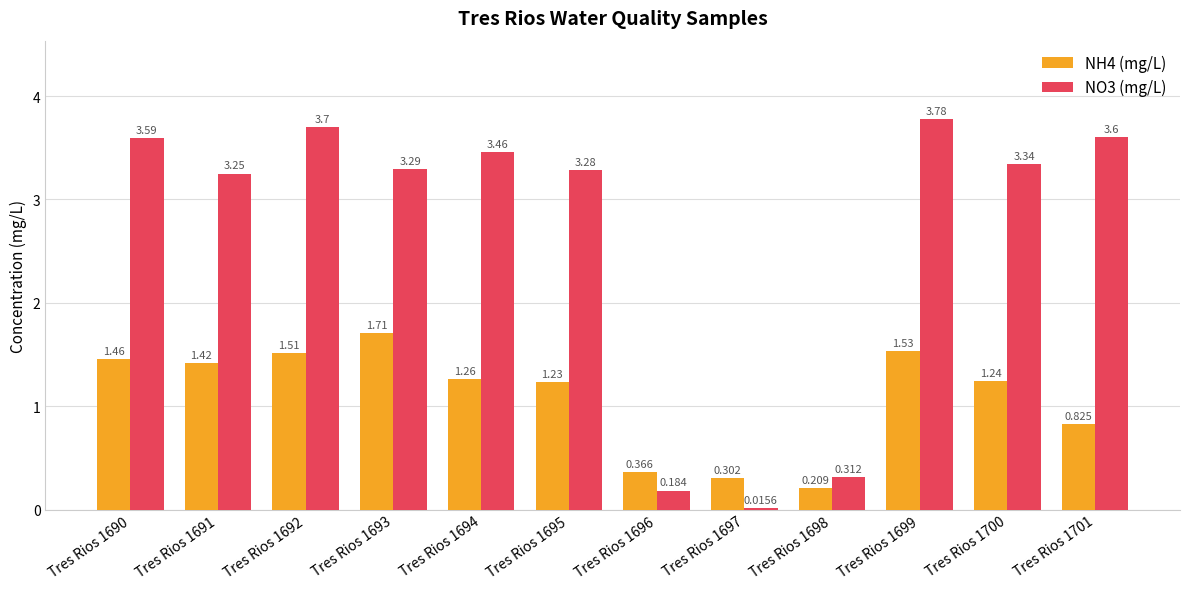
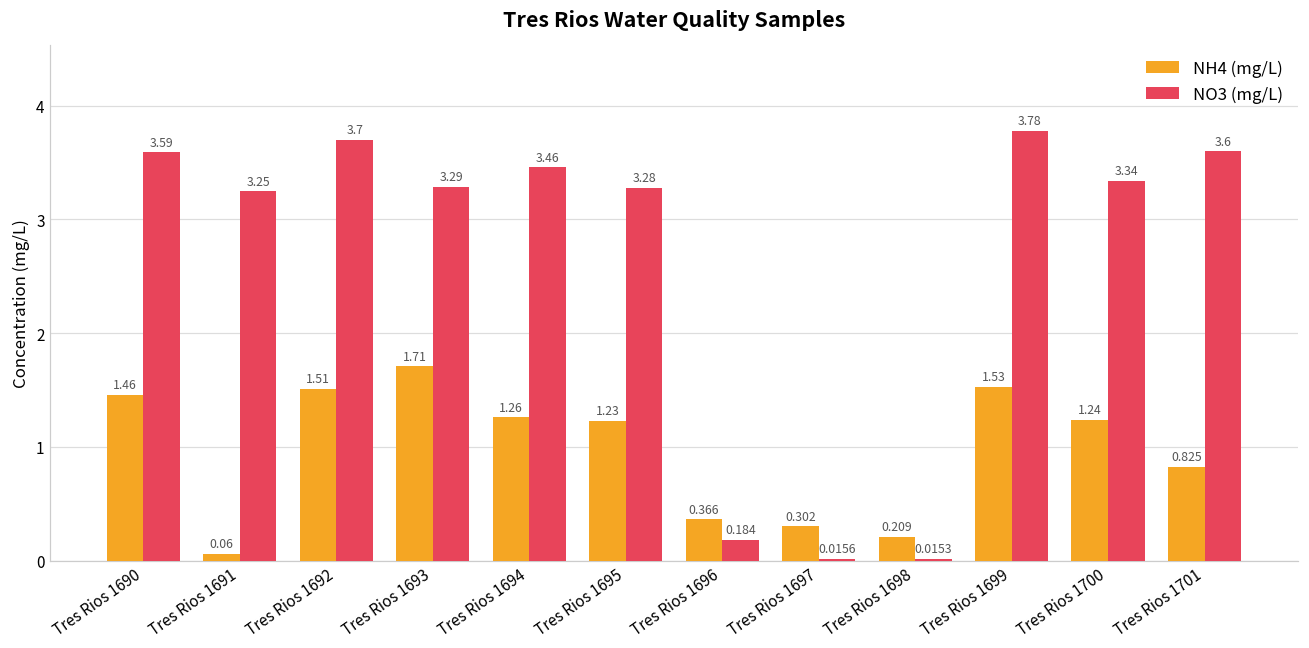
  {
    "NH4 (mg/L)": {
      "Tres Rios 1690": 1.46,
-     "Tres Rios 1691": 1.42,
+     "Tres Rios 1691": 0.06,
      "Tres Rios 1692": 1.51,
      "Tres Rios 1693": 1.71,
      "Tres Rios 1694": 1.26,
      "Tres Rios 1695": 1.23,
      "Tres Rios 1696": 0.366,
      "Tres Rios 1697": 0.302,
      "Tres Rios 1698": 0.209,
      "Tres Rios 1699": 1.53,
      "Tres Rios 1700": 1.24,
      "Tres Rios 1701": 0.825
    },
    "NO3 (mg/L)": {
      "Tres Rios 1690": 3.59,
      "Tres Rios 1691": 3.25,
      "Tres Rios 1692": 3.7,
      "Tres Rios 1693": 3.29,
      "Tres Rios 1694": 3.46,
      "Tres Rios 1695": 3.28,
      "Tres Rios 1696": 0.184,
      "Tres Rios 1697": 0.0156,
-     "Tres Rios 1698": 0.312,
+     "Tres Rios 1698": 0.0153,
      "Tres Rios 1699": 3.78,
      "Tres Rios 1700": 3.34,
      "Tres Rios 1701": 3.6
    }
  }
